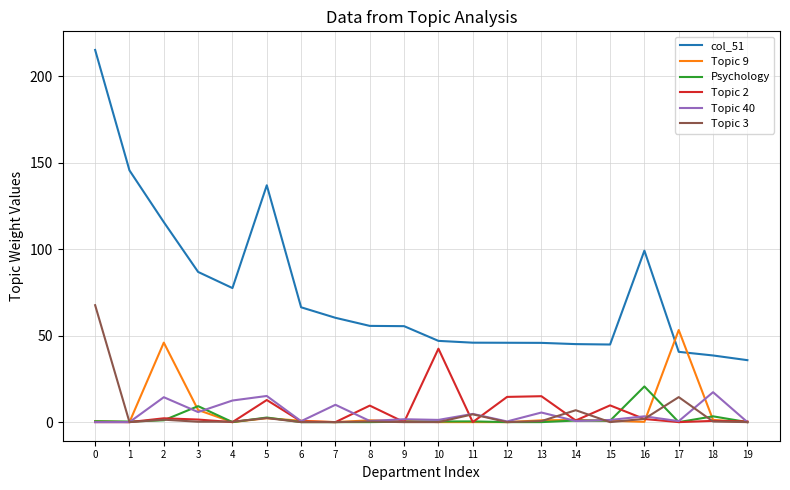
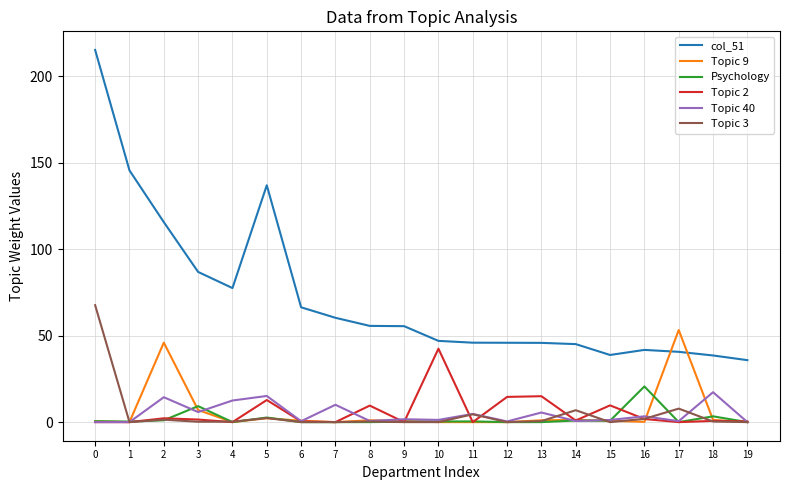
  {
    "col_51": {
      "0": 215,
      "1": 145,
      "2": 116,
      "3": 87,
      "4": 77,
      "5": 137,
      "6": 66,
      "7": 60,
      "8": 56,
      "9": 55,
      "10": 47,
      "11": 46,
      "12": 46,
      "13": 46,
      "14": 45,
-     "15": 45,
-     "16": 99,
+     "15": 39,
+     "16": 42,
      "17": 41,
      "18": 39,
      "19": 36
    },
    "Topic 9": {
      "2": 46,
      "16": 0,
      "17": 53
    },
    "Psychology": {
      "3": 9,
      "16": 21,
      "18": 3
    },
    "Topic 2": {
      "5": 13,
      "8": 10,
      "10": 42,
      "12": 15,
      "13": 15,
      "15": 10
    },
    "Topic 40": {
      "2": 14,
      "4": 12,
      "5": 15,
      "7": 10,
      "13": 6,
      "16": 3,
      "18": 17
    },
    "Topic 3": {
      "0": 68,
      "14": 7,
-     "17": 14
+     "17": 8
    }
  }
